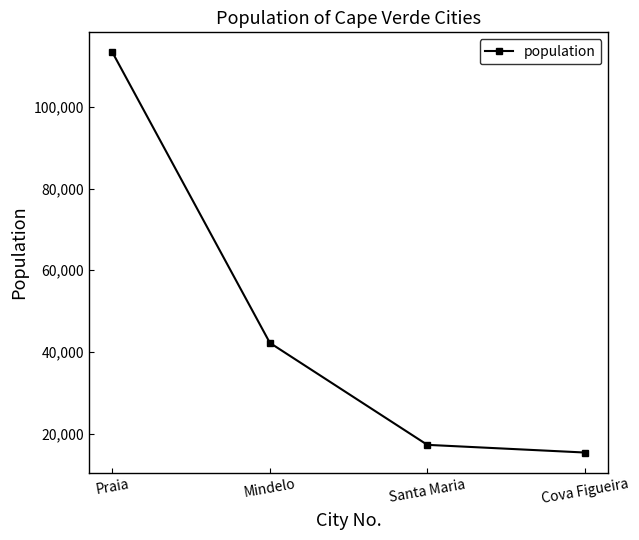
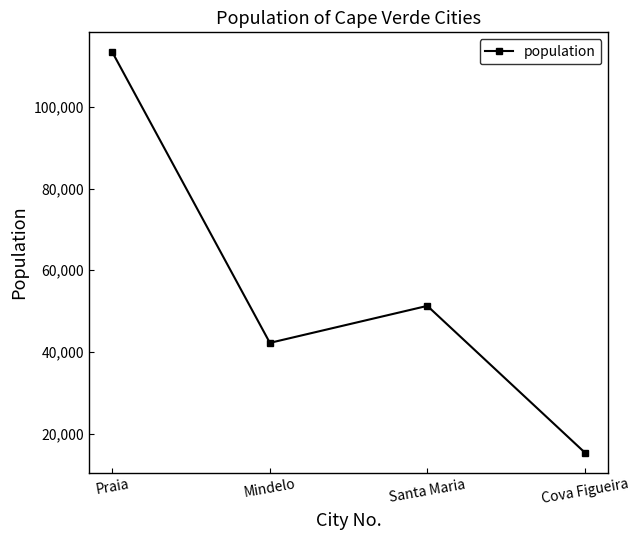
  {
    "Praia": "113,000",
    "Mindelo": "42,000",
-   "Santa Maria": "17,000",
+   "Santa Maria": "51,000",
    "Cova Figueira": "15,000"
  }
